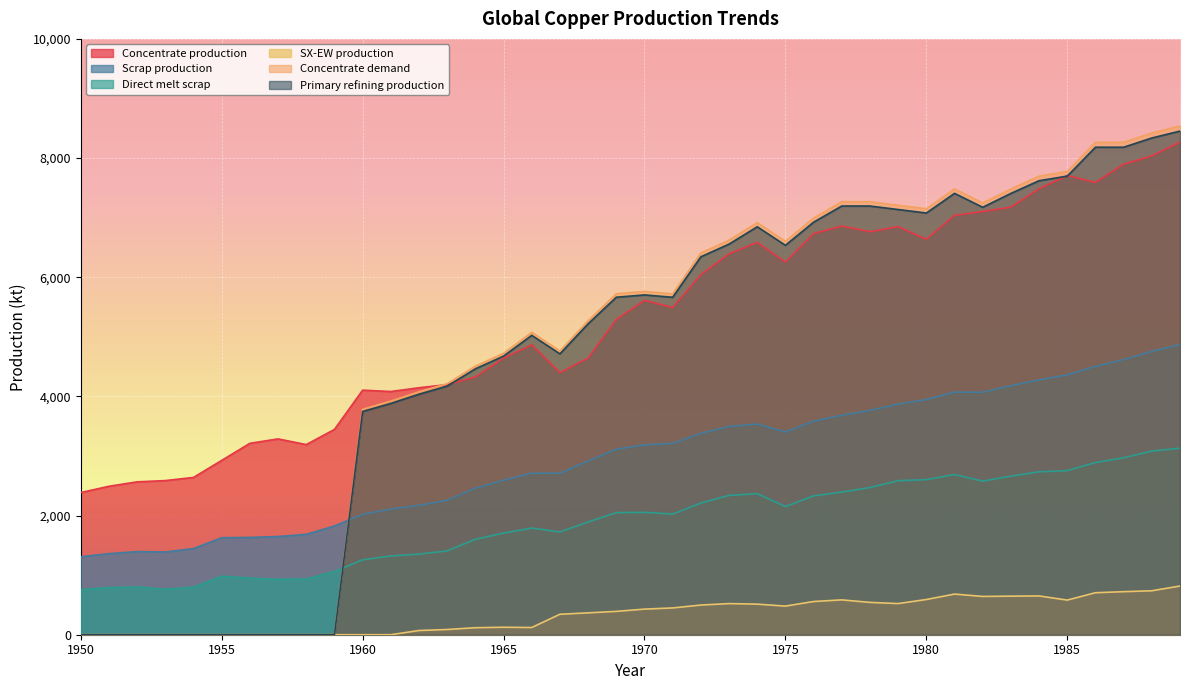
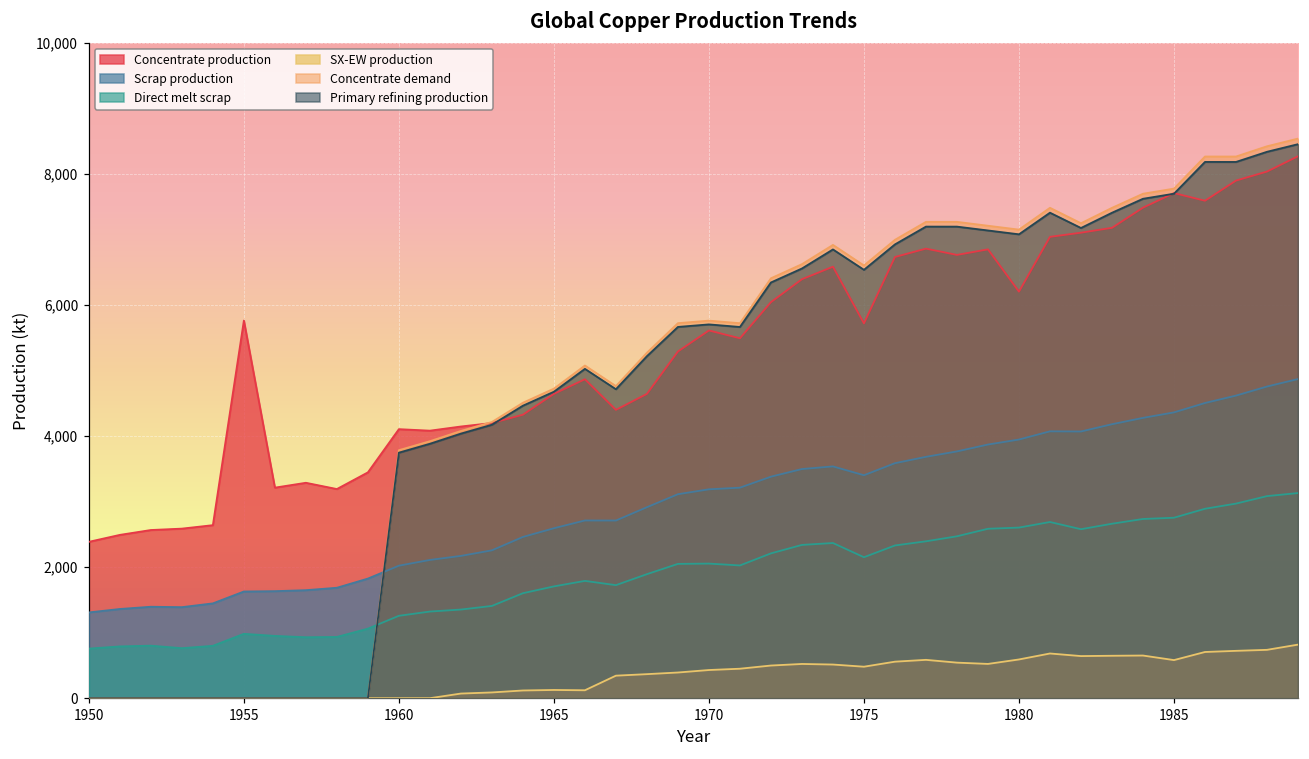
  {
    "Concentrate production": {
      "1950": "2,400",
-     "1955": "2,900",
+     "1955": "5,800",
      "1960": "4,100",
      "1970": "5,600",
-     "1975": "6,300",
-     "1980": "6,600"
+     "1975": "5,700",
+     "1980": "6,200"
    }
  }
